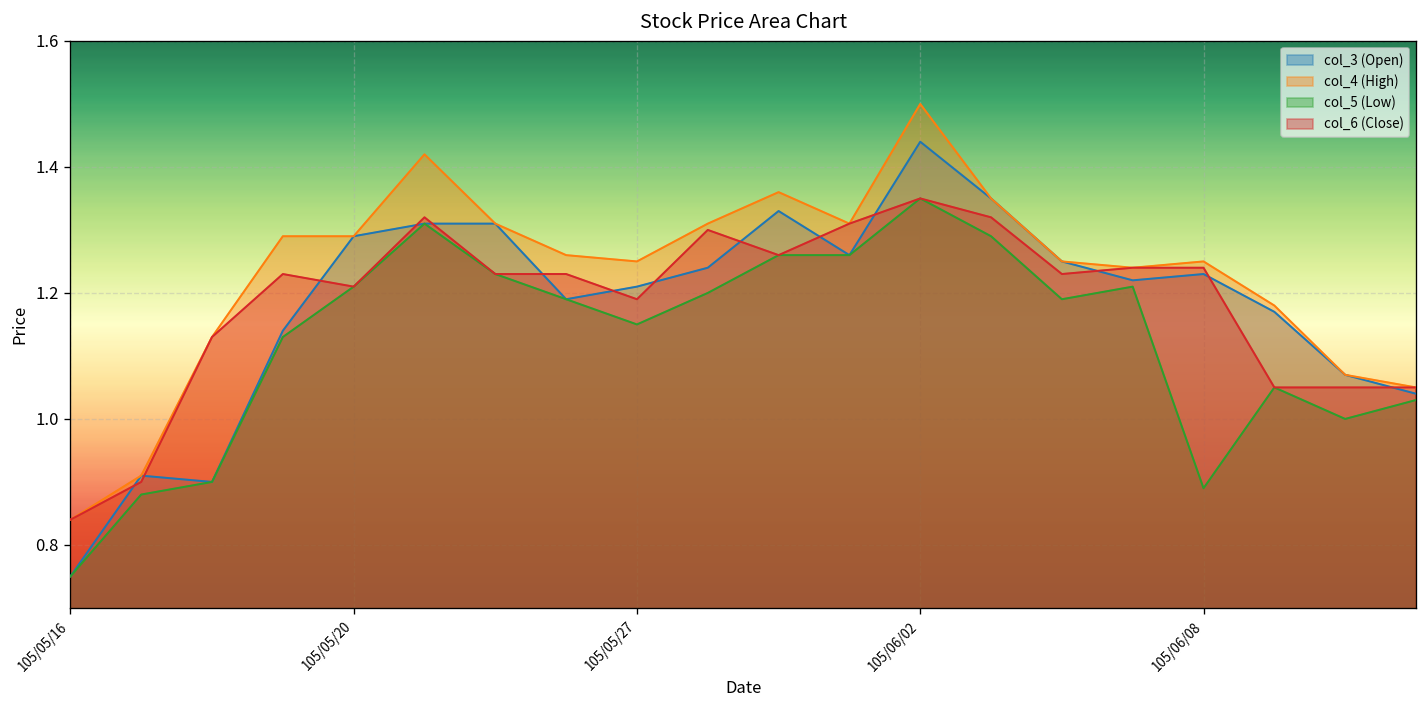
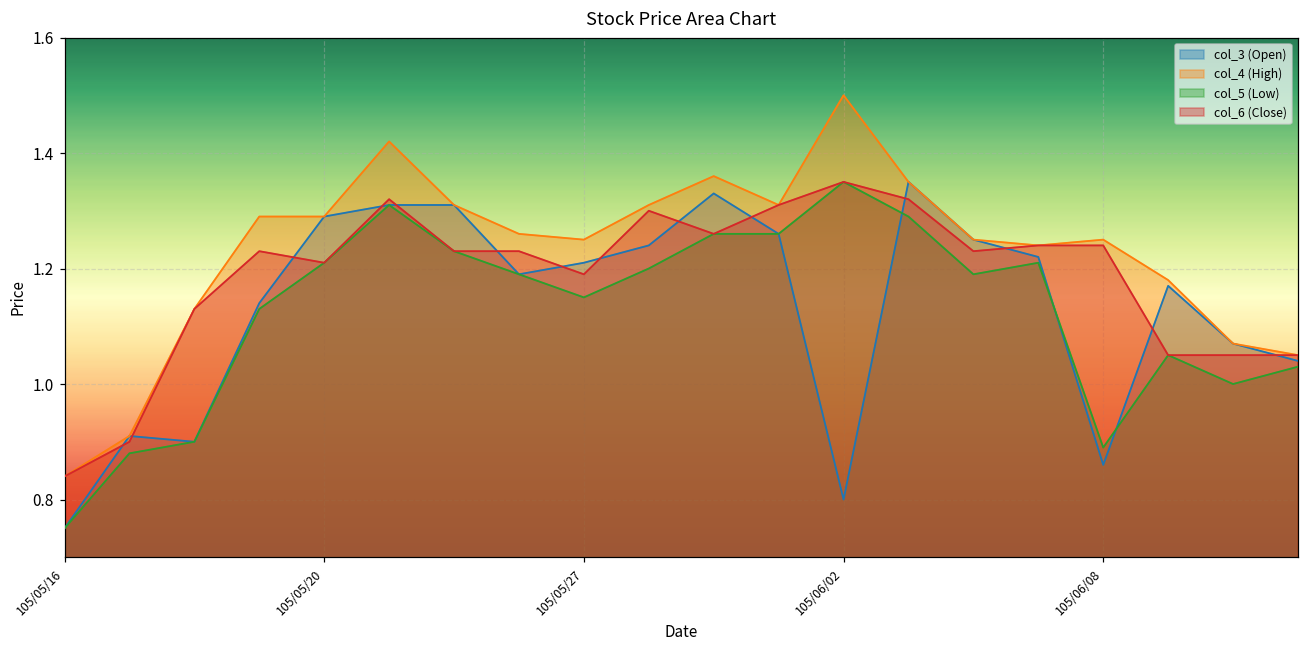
  {
    "col_3 (Open)": {
      "105/05/27": 1.21,
-     "105/06/02": 1.44,
-     "105/06/08": 1.23
+     "105/06/02": 0.80,
+     "105/06/08": 0.86
    },
    "col_5 (Low)": {
      "105/05/27": 1.15,
      "105/06/08": 0.89
    }
  }
